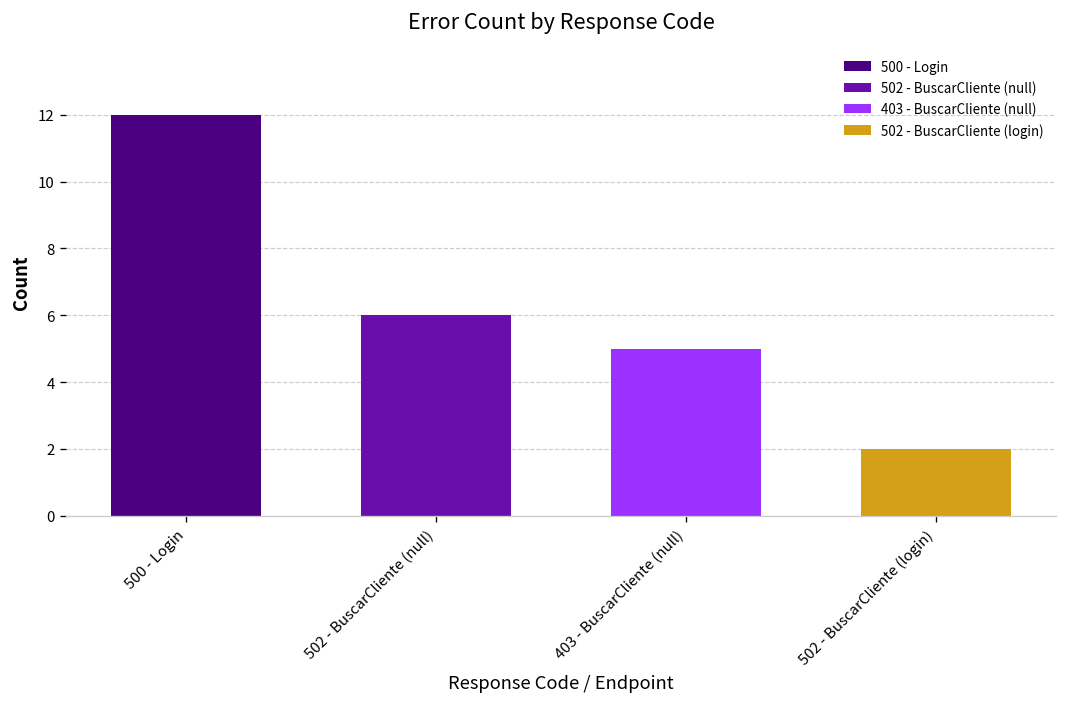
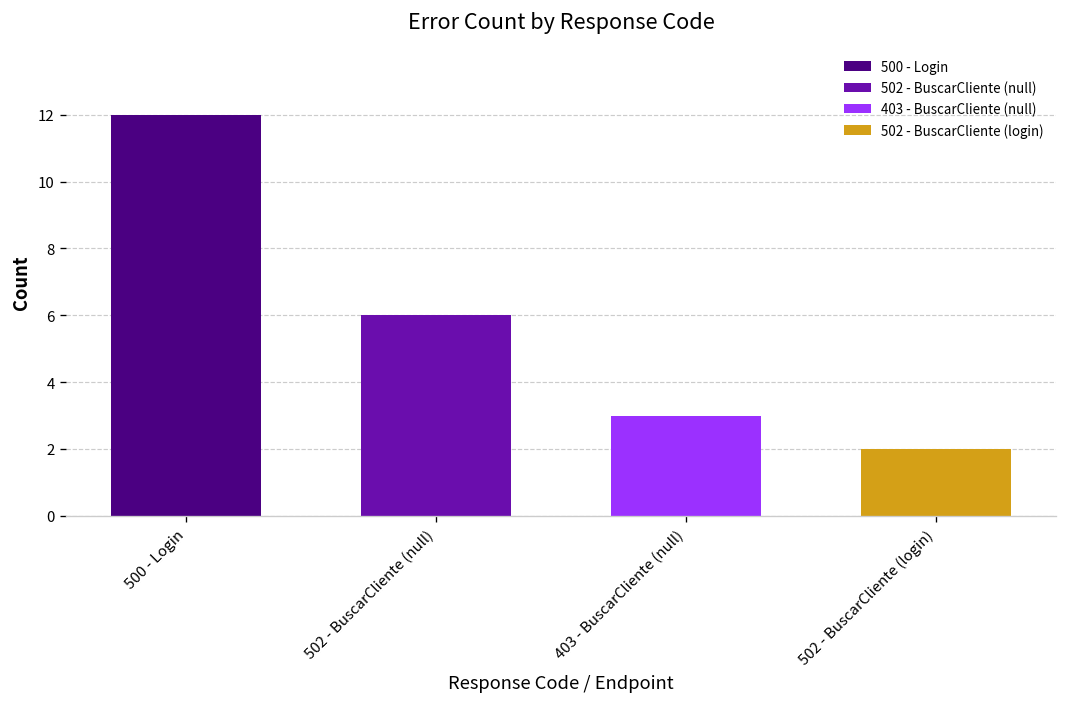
  {
    "500 - Login": 12,
    "502 - BuscarCliente (null)": 6,
-   "403 - BuscarCliente (null)": 5,
+   "403 - BuscarCliente (null)": 3,
    "502 - BuscarCliente (login)": 2
  }
